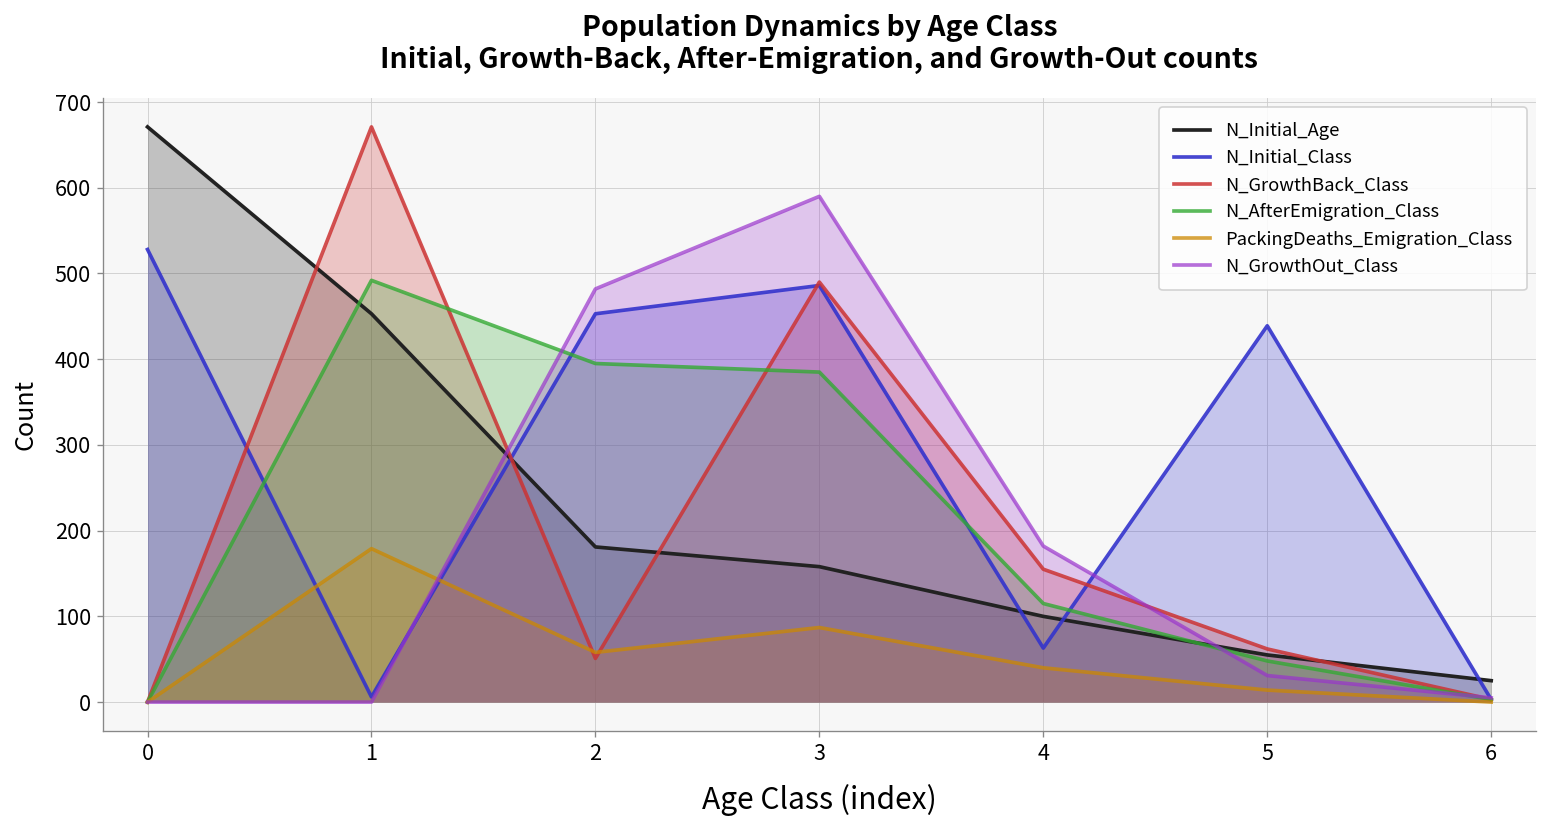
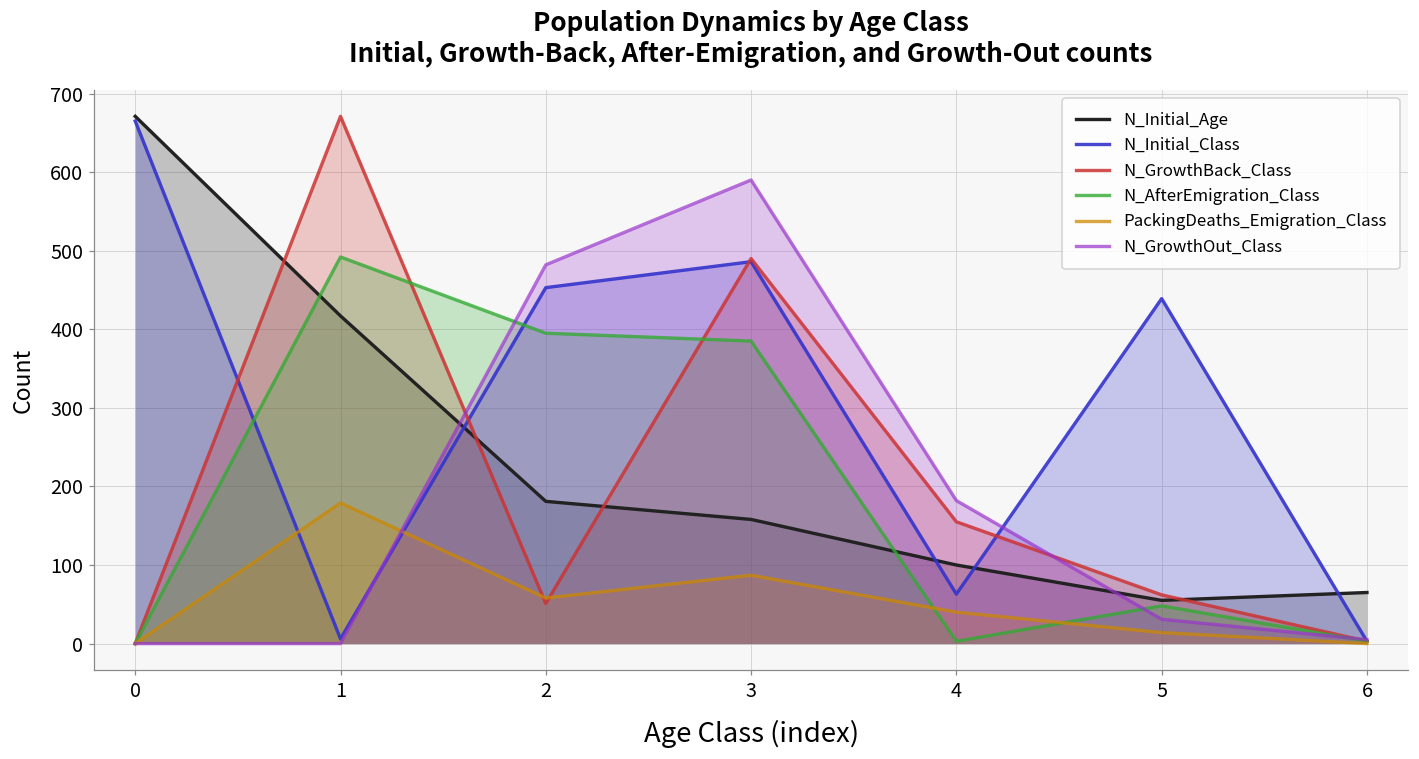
  {
    "N_Initial_Age": {
      "0": 670,
-     "1": 450,
+     "1": 420,
      "2": 180,
      "3": 160,
      "4": 100,
      "5": 60,
-     "6": 30
+     "6": 70
    },
    "N_Initial_Class": {
-     "0": 530,
+     "0": 670,
      "1": 10,
      "2": 450,
      "3": 490,
      "4": 60,
      "5": 440
    },
    "N_GrowthBack_Class": {
      "1": 670,
      "2": 50,
      "3": 490,
      "4": 160,
      "5": 60
    },
    "N_AfterEmigration_Class": {
      "1": 490,
      "2": 400,
      "3": 390,
-     "4": 120,
+     "4": 0,
      "5": 50
    },
    "PackingDeaths_Emigration_Class": {
      "1": 180,
      "2": 60,
      "3": 90,
      "4": 40,
      "5": 10
    },
    "N_GrowthOut_Class": {
      "1": 0,
      "2": 480,
      "3": 590,
      "4": 180,
      "5": 30
    }
  }
